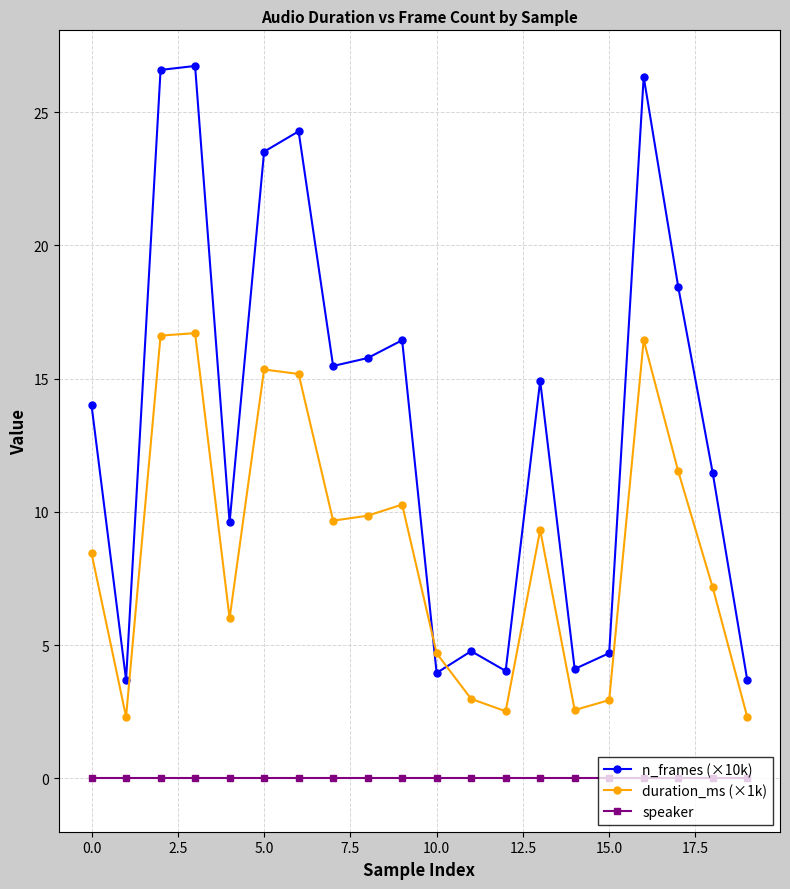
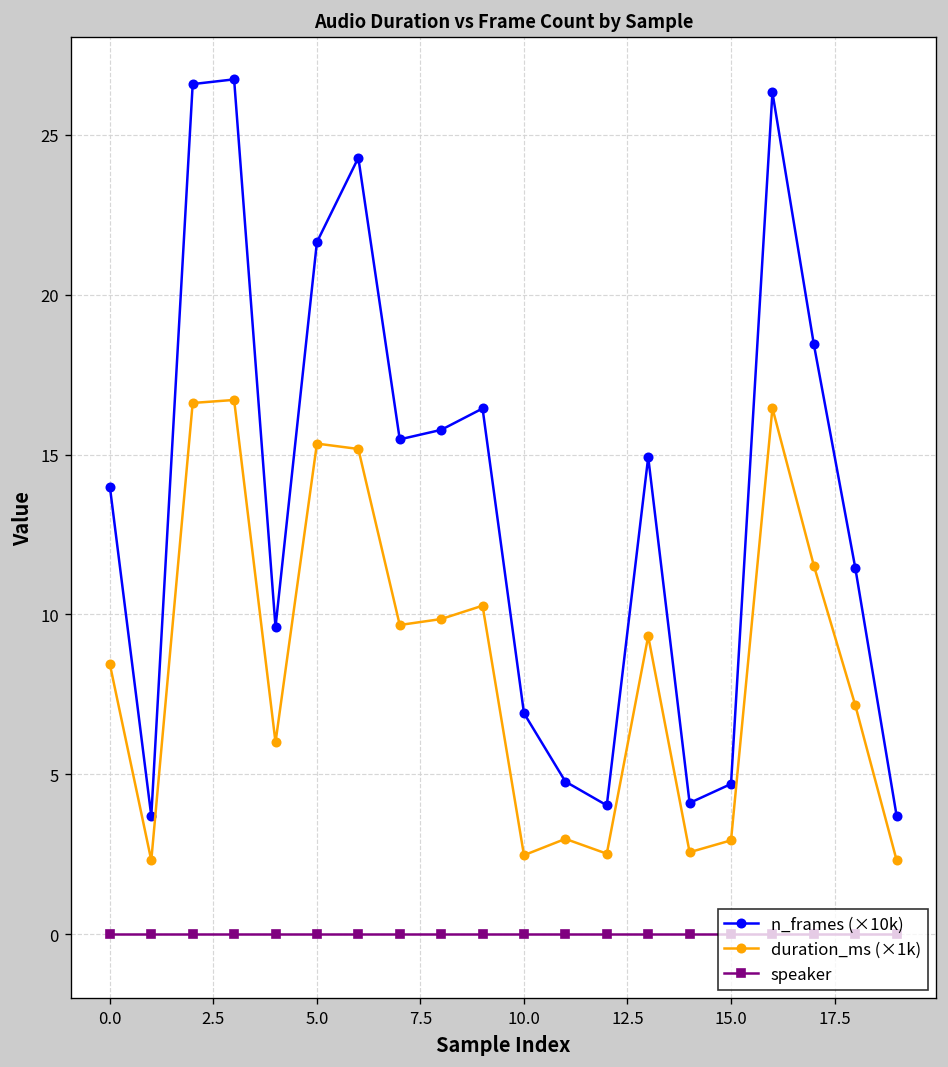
  {
    "n_frames (×10k)": {
      "0.0": 14.0,
-     "5.0": 23.5,
-     "10.0": 4.0,
+     "5.0": 21.6,
+     "10.0": 6.9,
      "15.0": 4.7
    },
    "duration_ms (×1k)": {
      "0.0": 8.4,
      "5.0": 15.3,
-     "10.0": 4.7,
+     "10.0": 2.5,
      "15.0": 2.9
    },
    "speaker": {
      "0.0": 0.0,
      "5.0": 0.0,
      "10.0": 0.0
    }
  }
